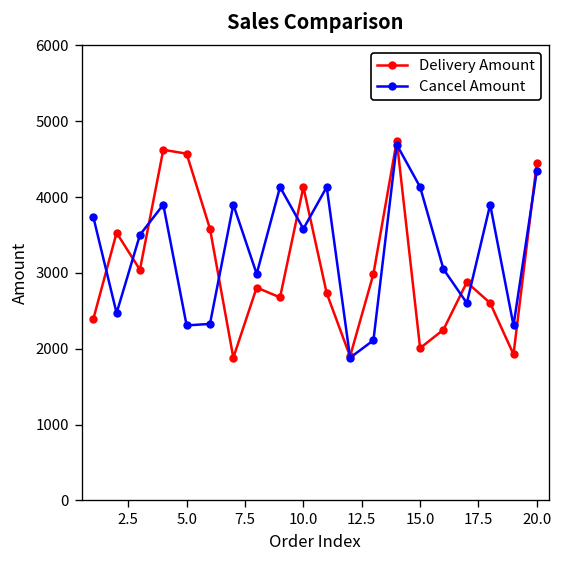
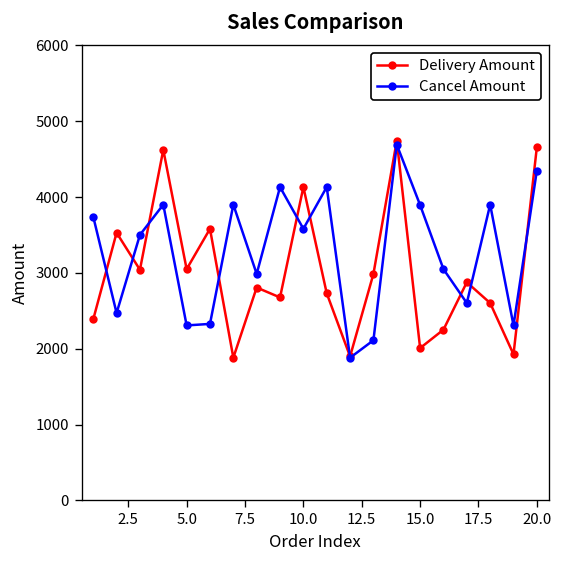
  {
    "Delivery Amount": {
-     "5.0": 4600,
+     "5.0": 3100,
      "10.0": 4100,
      "15.0": 2000,
-     "20.0": 4500
+     "20.0": 4700
    },
    "Cancel Amount": {
      "5.0": 2300,
      "10.0": 3600,
-     "15.0": 4100,
+     "15.0": 3900,
      "20.0": 4400
    }
  }
